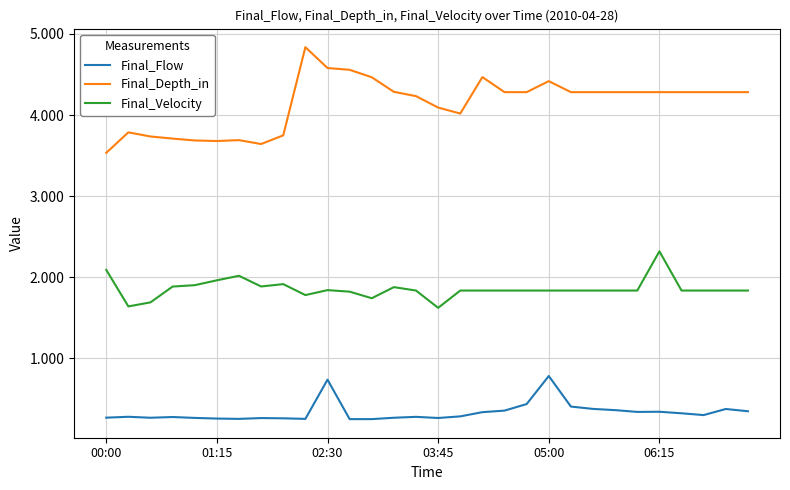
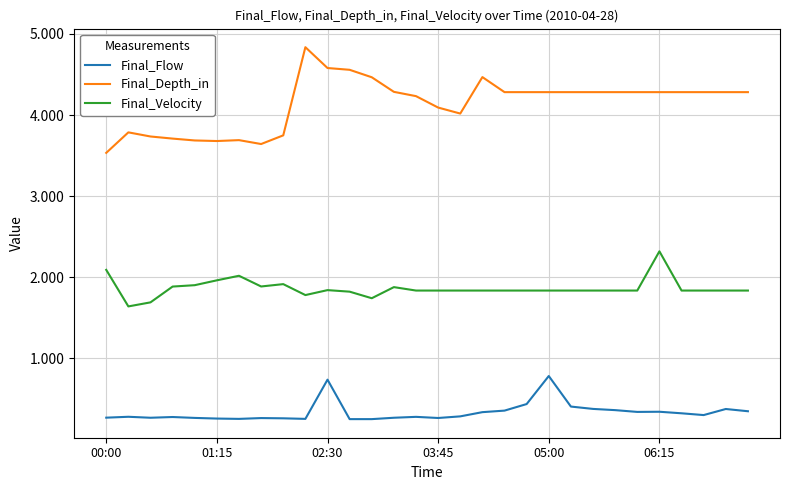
  {
    "Final_Flow": {
      "00:00": 0.3,
      "01:15": 0.3,
      "02:30": 0.7,
      "03:45": 0.3,
      "05:00": 0.8,
      "06:15": 0.3
    },
    "Final_Depth_in": {
      "00:00": 3.5,
      "01:15": 3.7,
      "02:30": 4.6,
      "03:45": 4.1,
-     "05:00": 4.4,
+     "05:00": 4.3,
      "06:15": 4.3
    },
    "Final_Velocity": {
      "00:00": 2.1,
      "01:15": 2.0,
      "02:30": 1.8,
-     "03:45": 1.6,
+     "03:45": 1.8,
      "05:00": 1.8,
      "06:15": 2.3
    }
  }
